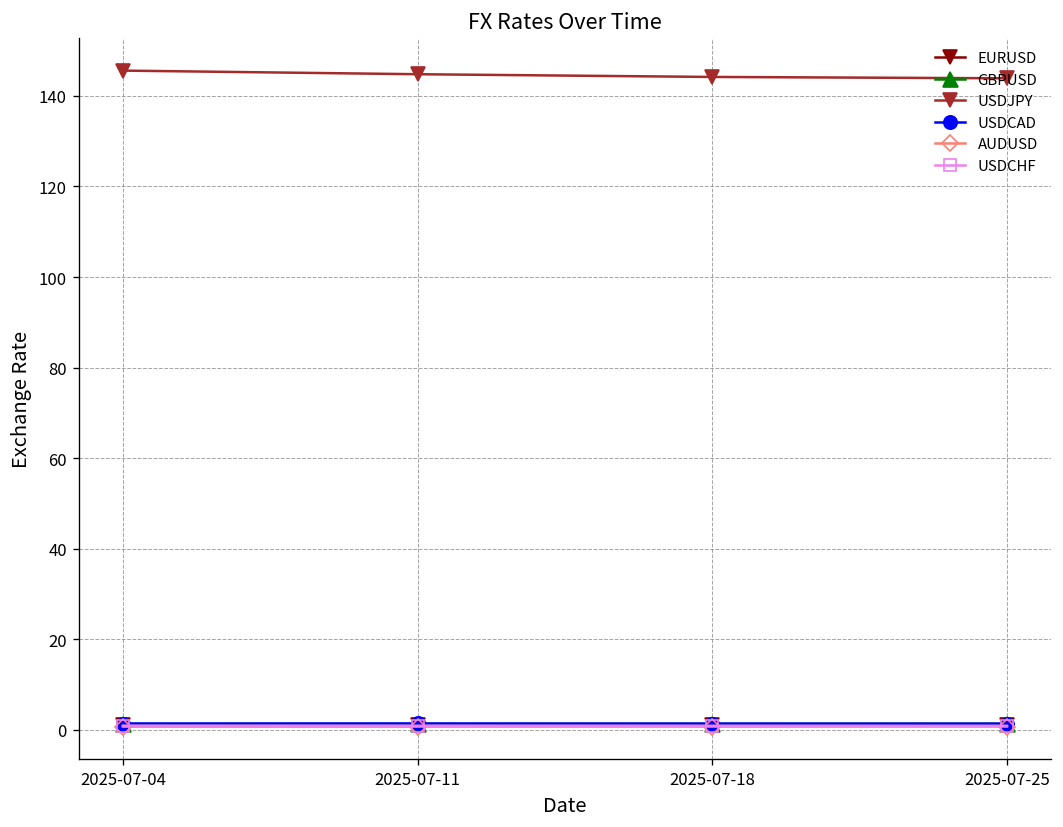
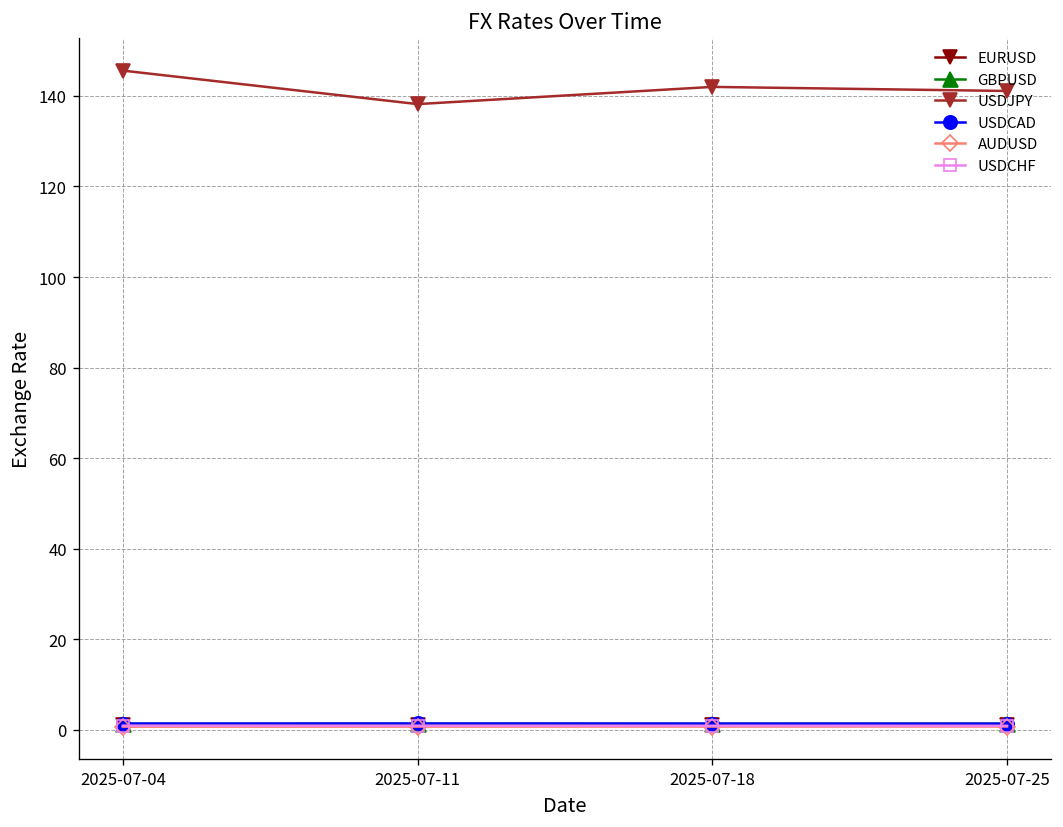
  {
    "USDJPY": {
      "2025-07-04": 146,
-     "2025-07-11": 145,
-     "2025-07-18": 144,
-     "2025-07-25": 144
+     "2025-07-11": 138,
+     "2025-07-18": 142,
+     "2025-07-25": 141
    }
  }
